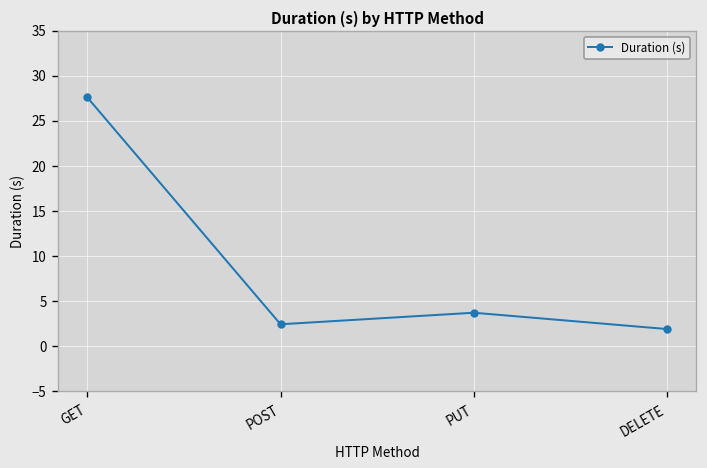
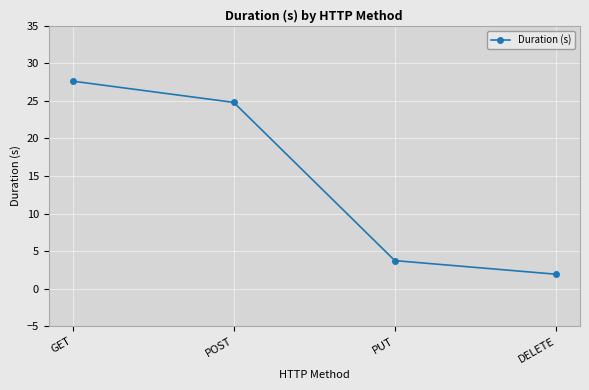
  {
    "GET": 28,
-   "POST": 2,
+   "POST": 25,
    "PUT": 4,
    "DELETE": 2
  }
